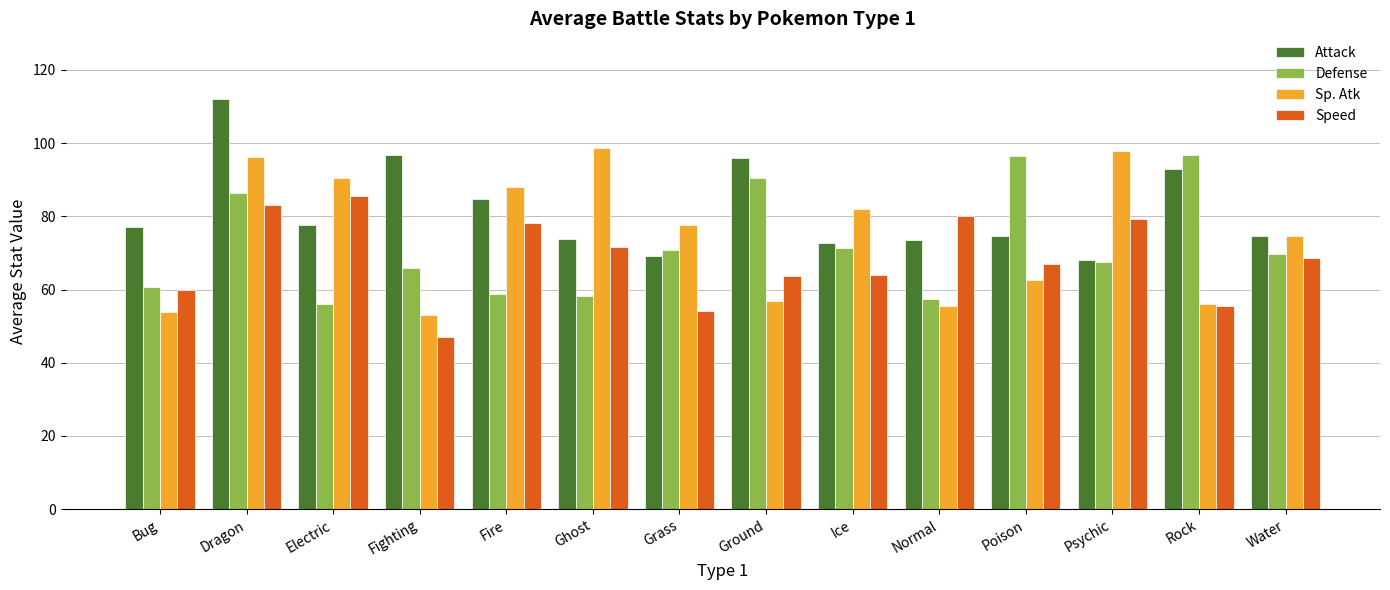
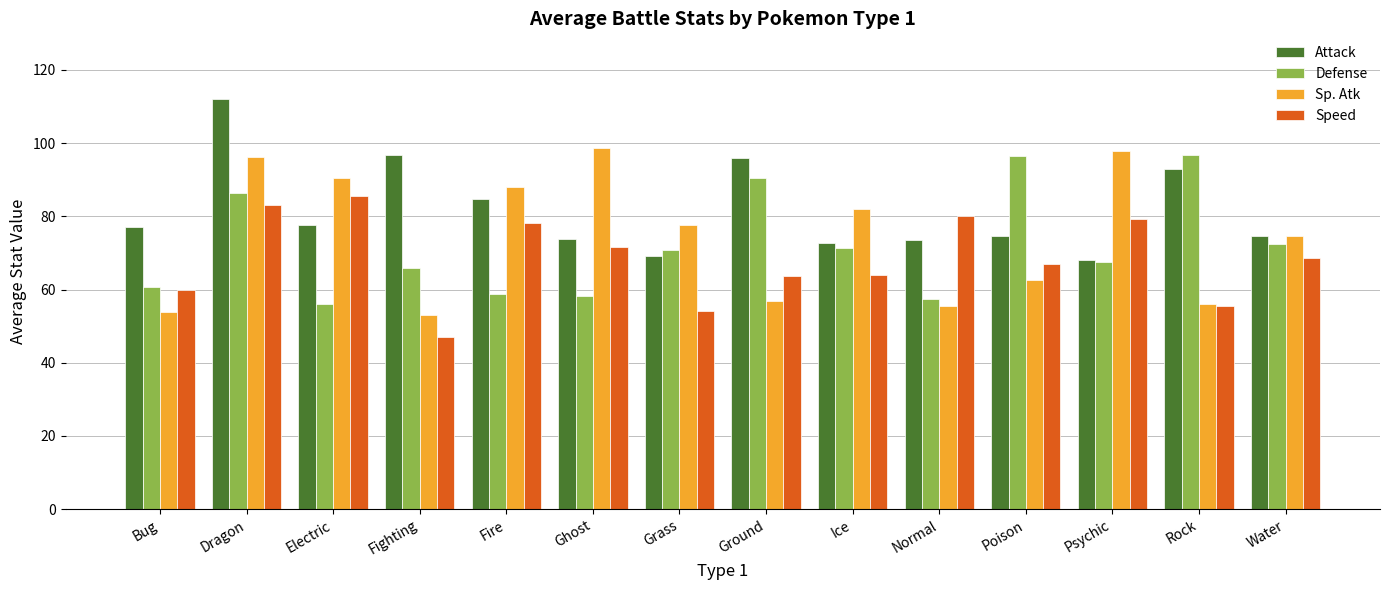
  {
    "Attack": {
      "Bug": 77,
      "Dragon": 112,
      "Electric": 78,
      "Fighting": 97,
      "Fire": 85,
      "Ghost": 74,
      "Grass": 69,
      "Ground": 96,
      "Ice": 73,
      "Normal": 74,
      "Poison": 75,
      "Psychic": 68,
      "Rock": 93,
      "Water": 75
    },
    "Defense": {
      "Bug": 61,
      "Dragon": 86,
      "Electric": 56,
      "Fighting": 66,
      "Fire": 59,
      "Ghost": 58,
      "Grass": 71,
      "Ground": 91,
      "Ice": 71,
      "Normal": 58,
      "Poison": 97,
      "Psychic": 68,
      "Rock": 97,
-     "Water": 70
+     "Water": 72
    },
    "Sp. Atk": {
      "Bug": 54,
      "Dragon": 96,
      "Electric": 91,
      "Fighting": 53,
      "Fire": 88,
      "Ghost": 99,
      "Grass": 78,
      "Ground": 57,
      "Ice": 82,
      "Normal": 55,
      "Poison": 63,
      "Psychic": 98,
      "Rock": 56,
      "Water": 75
    },
    "Speed": {
      "Bug": 60,
      "Dragon": 83,
      "Electric": 86,
      "Fighting": 47,
      "Fire": 78,
      "Ghost": 72,
      "Grass": 54,
      "Ground": 64,
      "Ice": 64,
      "Normal": 80,
      "Poison": 67,
      "Psychic": 79,
      "Rock": 56,
      "Water": 69
    }
  }
